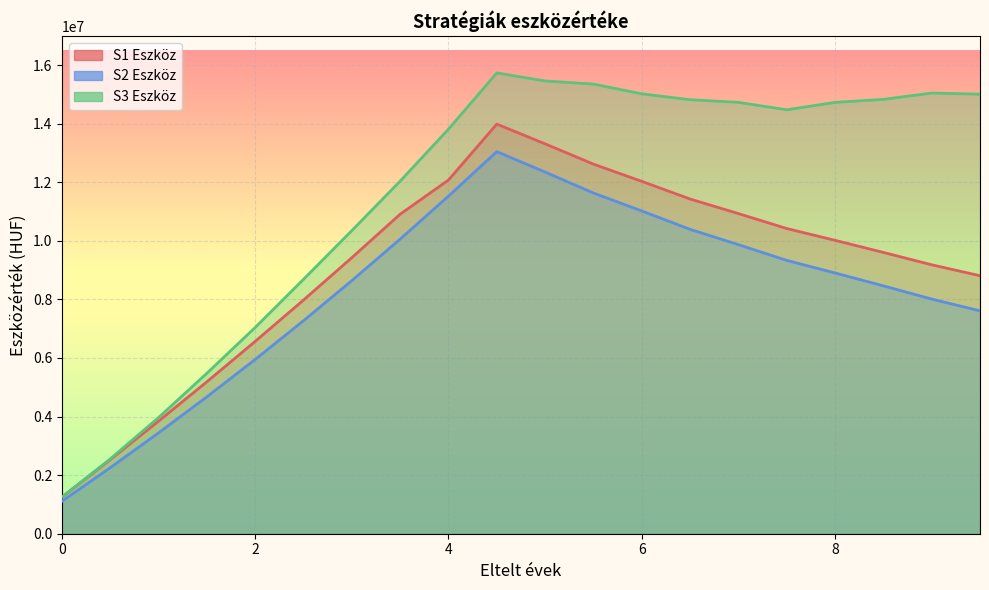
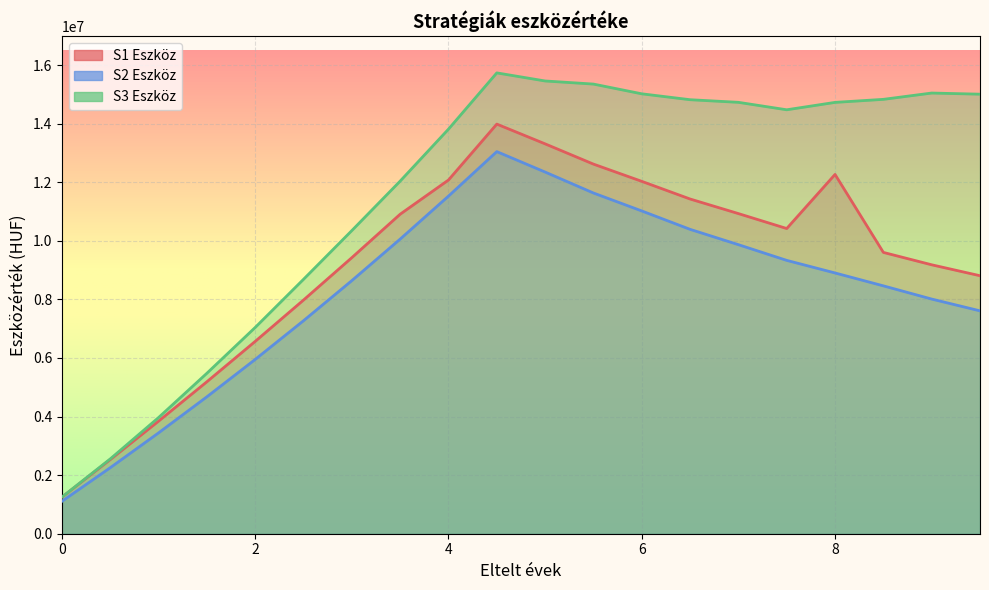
  {
    "S1 Eszköz": {
      "2": 6600000,
      "4": 12100000,
      "6": 12000000,
-     "8": 10000000
+     "8": 12300000
    }
  }
